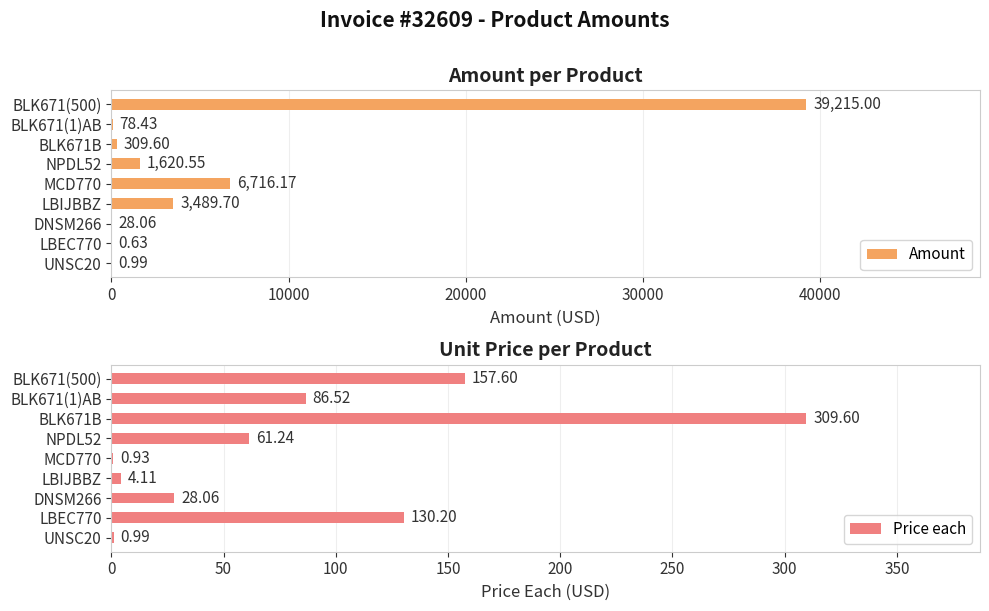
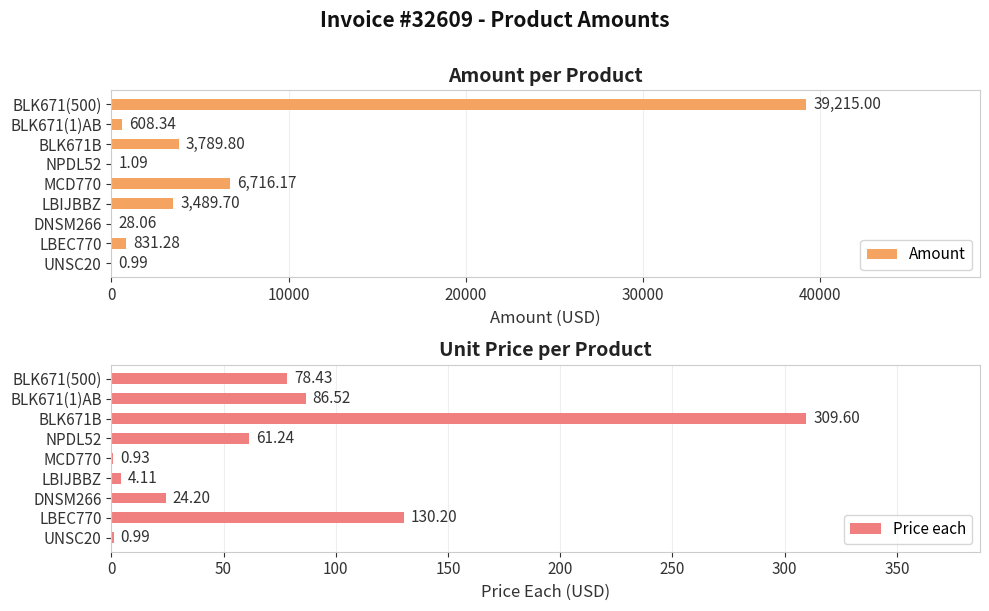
  {
    "Amount per Product": {
      "BLK671(500)": "39,215.00",
-     "BLK671(1)AB": "78.43",
-     "BLK671B": "309.60",
-     "NPDL52": "1,620.55",
+     "BLK671(1)AB": "608.34",
+     "BLK671B": "3,789.80",
+     "NPDL52": "1.09",
      "MCD770": "6,716.17",
      "LBIJBBZ": "3,489.70",
      "DNSM266": "28.06",
-     "LBEC770": "0.63",
+     "LBEC770": "831.28",
      "UNSC20": "0.99"
    },
    "Unit Price per Product": {
-     "BLK671(500)": "157.60",
+     "BLK671(500)": "78.43",
      "BLK671(1)AB": "86.52",
      "BLK671B": "309.60",
      "NPDL52": "61.24",
      "MCD770": "0.93",
      "LBIJBBZ": "4.11",
-     "DNSM266": "28.06",
+     "DNSM266": "24.20",
      "LBEC770": "130.20",
      "UNSC20": "0.99"
    }
  }
